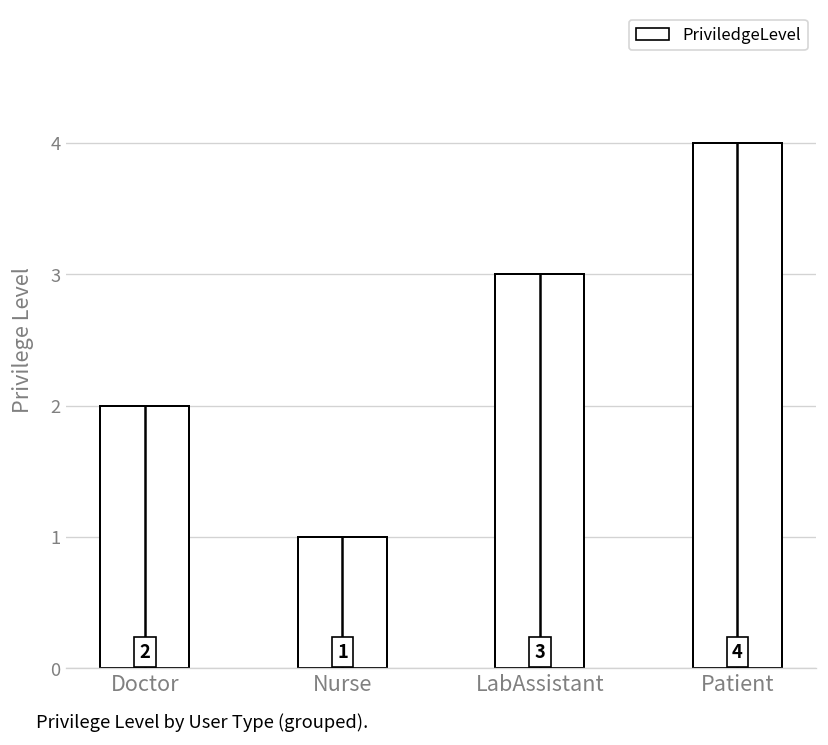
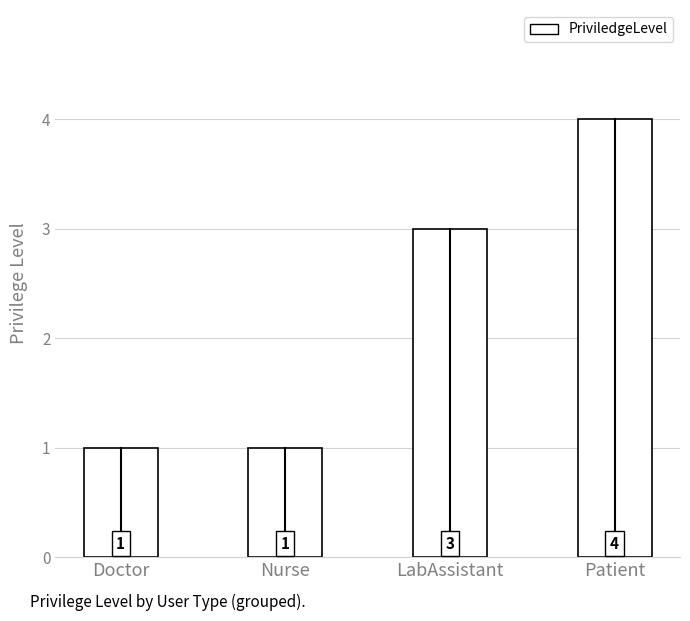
  {
    "PriviledgeLevel": {
-     "Doctor": 2
+     "Doctor": 1
    }
  }
